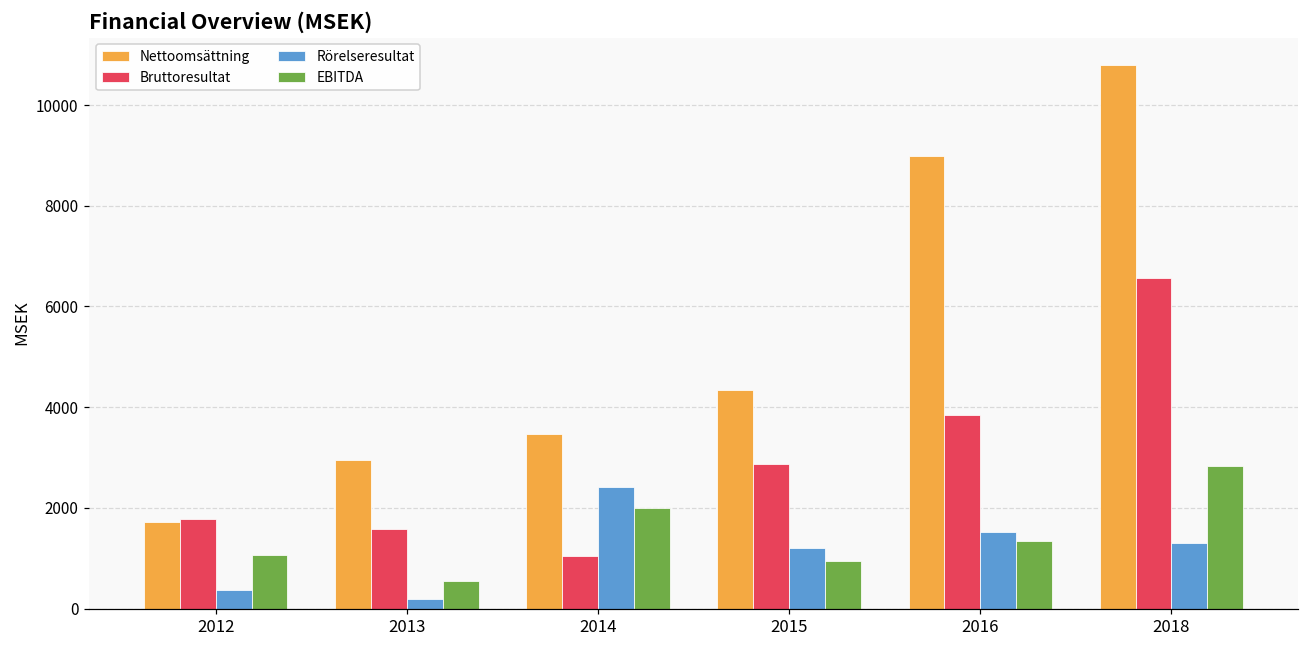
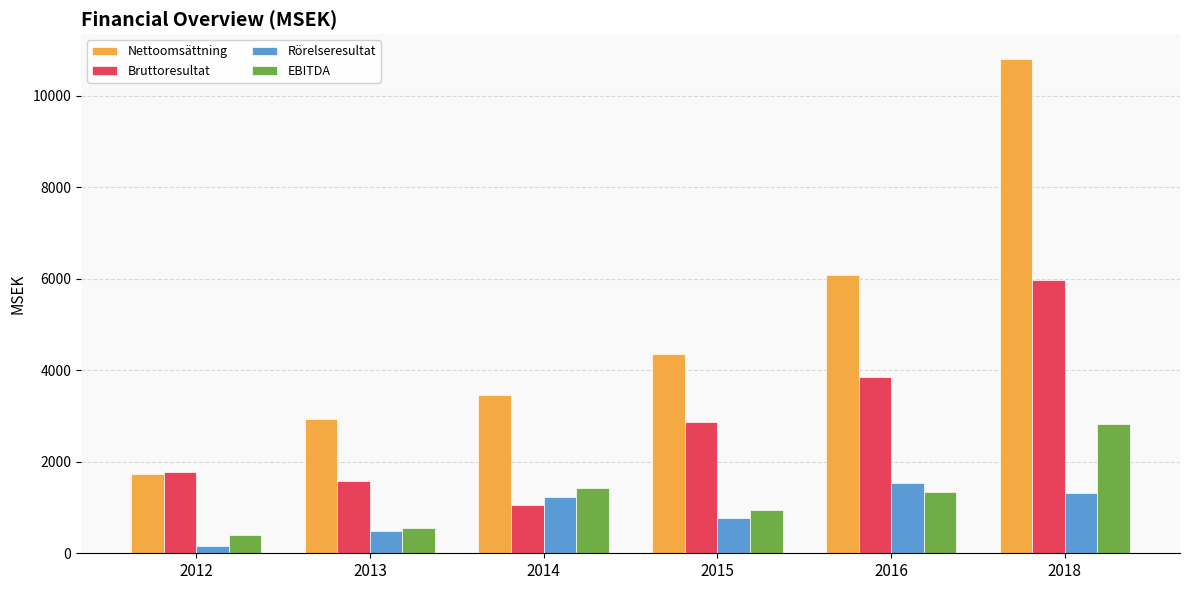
  {
    "Nettoomsättning": {
      "2012": 1700,
      "2013": 2900,
      "2014": 3500,
      "2015": 4300,
-     "2016": 9000,
+     "2016": 6100,
      "2018": 10800
    },
    "Bruttoresultat": {
      "2012": 1800,
      "2013": 1600,
      "2014": 1000,
      "2015": 2900,
      "2016": 3900,
-     "2018": 6600
+     "2018": 6000
    },
    "Rörelseresultat": {
-     "2012": 400,
-     "2013": 200,
-     "2014": 2400,
-     "2015": 1200,
+     "2012": 200,
+     "2013": 500,
+     "2014": 1200,
+     "2015": 800,
      "2016": 1500,
      "2018": 1300
    },
    "EBITDA": {
-     "2012": 1100,
+     "2012": 400,
      "2013": 600,
-     "2014": 2000,
+     "2014": 1400,
      "2015": 900,
      "2016": 1300,
      "2018": 2800
    }
  }
